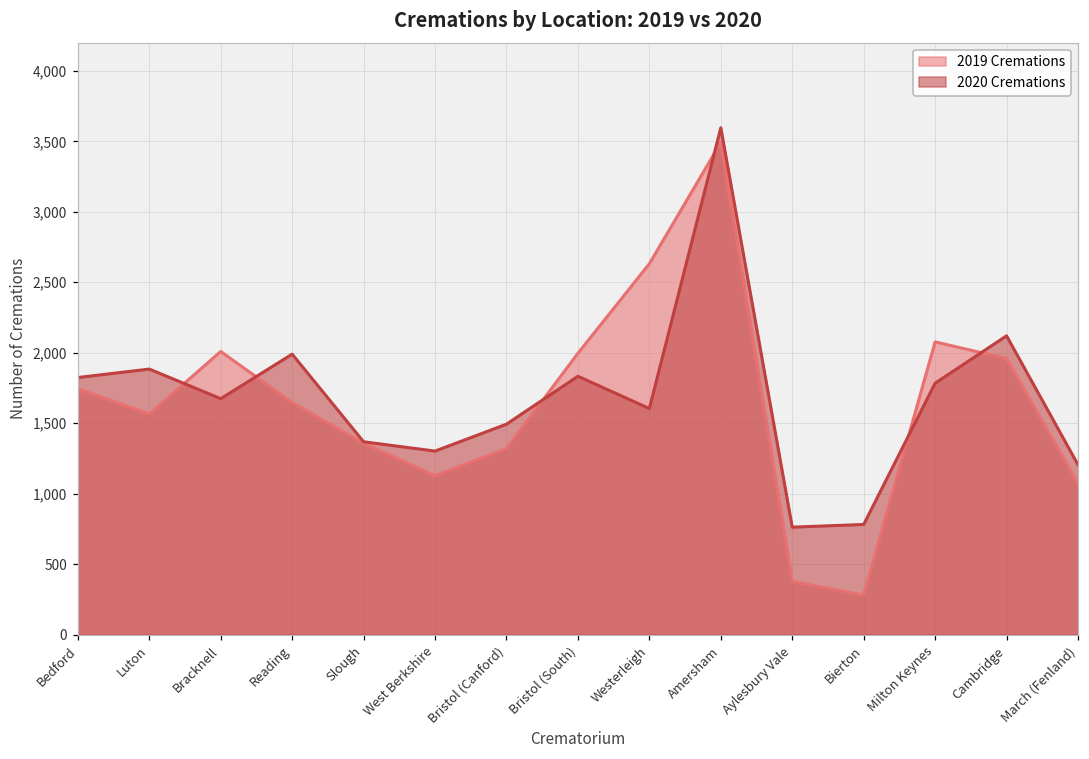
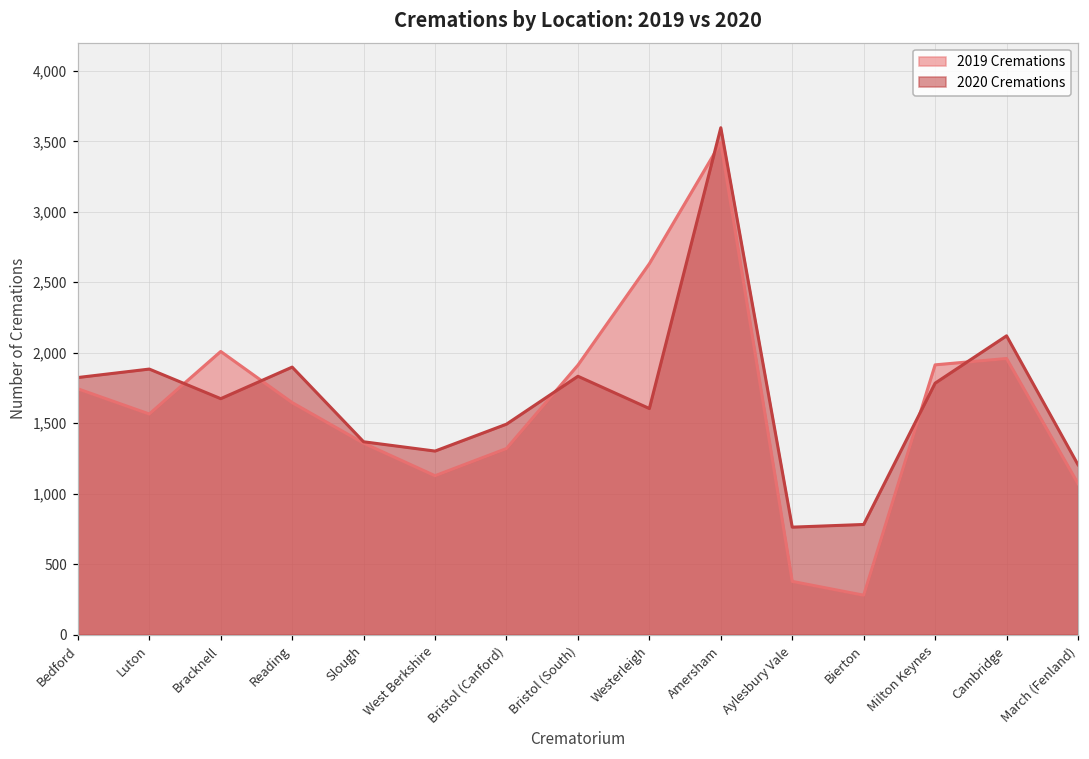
  {
    "2019 Cremations": {
      "Bedford": "1,740",
      "Luton": "1,570",
      "Bracknell": "2,010",
      "Reading": "1,650",
      "West Berkshire": "1,130",
      "Bristol (Canford)": "1,320",
-     "Bristol (South)": "2,000",
+     "Bristol (South)": "1,910",
      "Westerleigh": "2,630",
      "Amersham": "3,490",
      "Aylesbury Vale": "380",
      "Bierton": "280",
-     "Milton Keynes": "2,080",
+     "Milton Keynes": "1,910",
      "Cambridge": "1,960",
      "March (Fenland)": "1,070"
    },
    "2020 Cremations": {
      "Bedford": "1,820",
      "Luton": "1,880",
      "Bracknell": "1,670",
-     "Reading": "1,990",
+     "Reading": "1,900",
      "West Berkshire": "1,300",
      "Bristol (Canford)": "1,490",
      "Bristol (South)": "1,830",
      "Westerleigh": "1,600",
      "Amersham": "3,600",
      "Aylesbury Vale": "760",
      "Bierton": "780",
      "Milton Keynes": "1,780",
      "Cambridge": "2,120",
      "March (Fenland)": "1,210"
    }
  }
